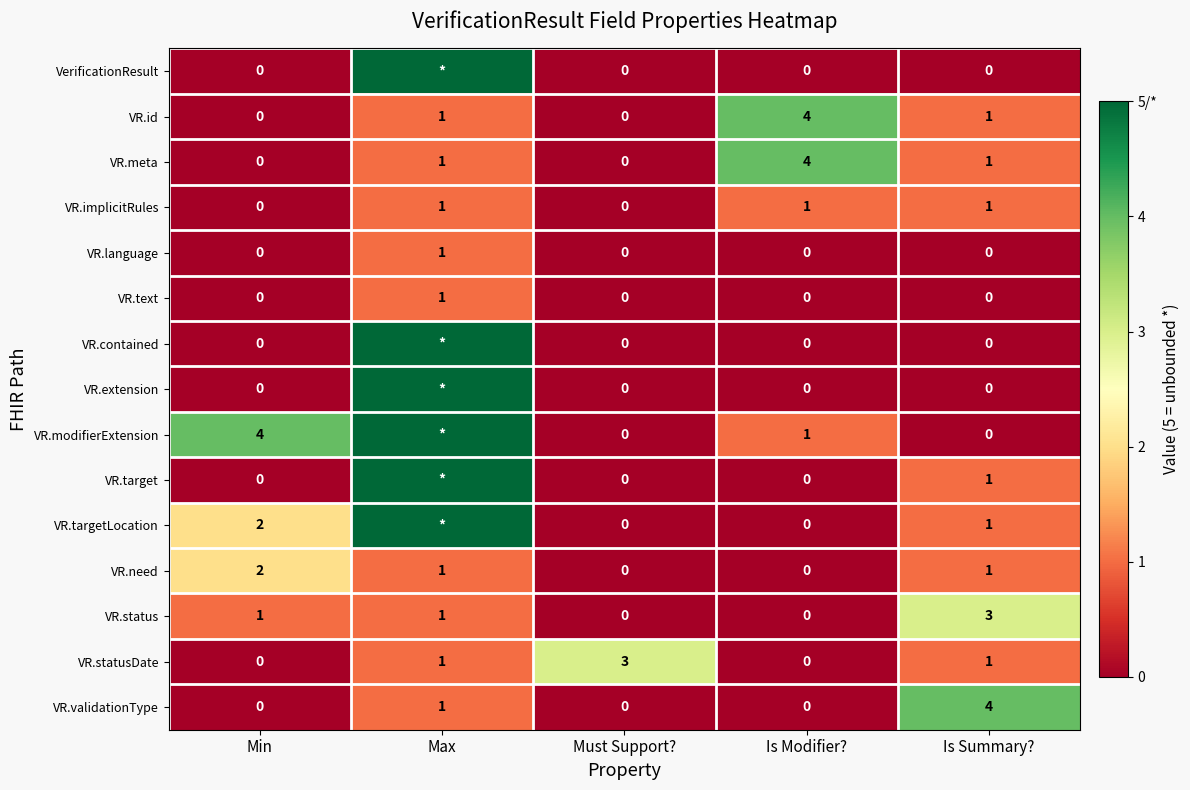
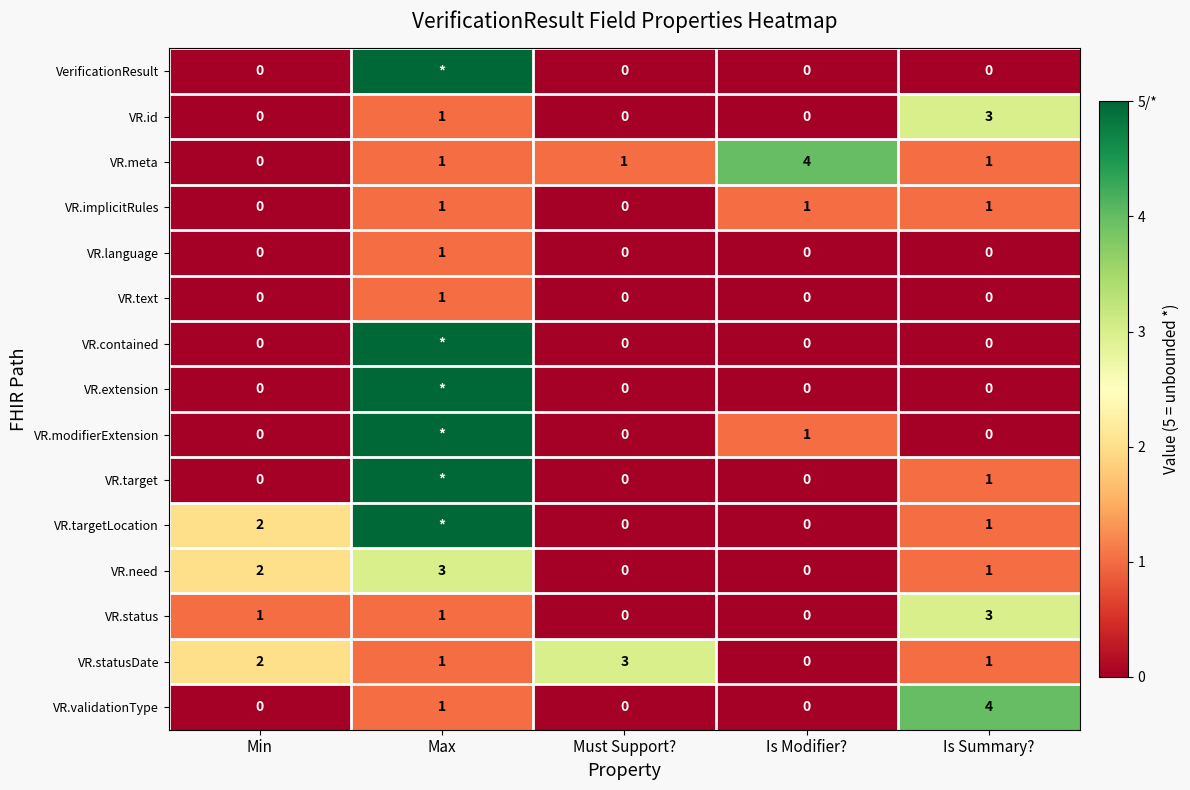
  {
    "VerificationResult": {
      "Min": 0,
      "Must Support?": 0,
      "Is Modifier?": 0,
      "Is Summary?": 0
    },
    "VR.id": {
      "Min": 0,
      "Max": 1,
      "Must Support?": 0,
-     "Is Modifier?": 4,
-     "Is Summary?": 1
+     "Is Modifier?": 0,
+     "Is Summary?": 3
    },
    "VR.meta": {
      "Min": 0,
      "Max": 1,
-     "Must Support?": 0,
+     "Must Support?": 1,
      "Is Modifier?": 4,
      "Is Summary?": 1
    },
    "VR.implicitRules": {
      "Min": 0,
      "Max": 1,
      "Must Support?": 0,
      "Is Modifier?": 1,
      "Is Summary?": 1
    },
    "VR.language": {
      "Min": 0,
      "Max": 1,
      "Must Support?": 0,
      "Is Modifier?": 0,
      "Is Summary?": 0
    },
    "VR.text": {
      "Min": 0,
      "Max": 1,
      "Must Support?": 0,
      "Is Modifier?": 0,
      "Is Summary?": 0
    },
    "VR.contained": {
      "Min": 0,
      "Must Support?": 0,
      "Is Modifier?": 0,
      "Is Summary?": 0
    },
    "VR.extension": {
      "Min": 0,
      "Must Support?": 0,
      "Is Modifier?": 0,
      "Is Summary?": 0
    },
    "VR.modifierExtension": {
-     "Min": 4,
+     "Min": 0,
      "Must Support?": 0,
      "Is Modifier?": 1,
      "Is Summary?": 0
    },
    "VR.target": {
      "Min": 0,
      "Must Support?": 0,
      "Is Modifier?": 0,
      "Is Summary?": 1
    },
    "VR.targetLocation": {
      "Min": 2,
      "Must Support?": 0,
      "Is Modifier?": 0,
      "Is Summary?": 1
    },
    "VR.need": {
      "Min": 2,
-     "Max": 1,
+     "Max": 3,
      "Must Support?": 0,
      "Is Modifier?": 0,
      "Is Summary?": 1
    },
    "VR.status": {
      "Min": 1,
      "Max": 1,
      "Must Support?": 0,
      "Is Modifier?": 0,
      "Is Summary?": 3
    },
    "VR.statusDate": {
-     "Min": 0,
+     "Min": 2,
      "Max": 1,
      "Must Support?": 3,
      "Is Modifier?": 0,
      "Is Summary?": 1
    },
    "VR.validationType": {
      "Min": 0,
      "Max": 1,
      "Must Support?": 0,
      "Is Modifier?": 0,
      "Is Summary?": 4
    }
  }
